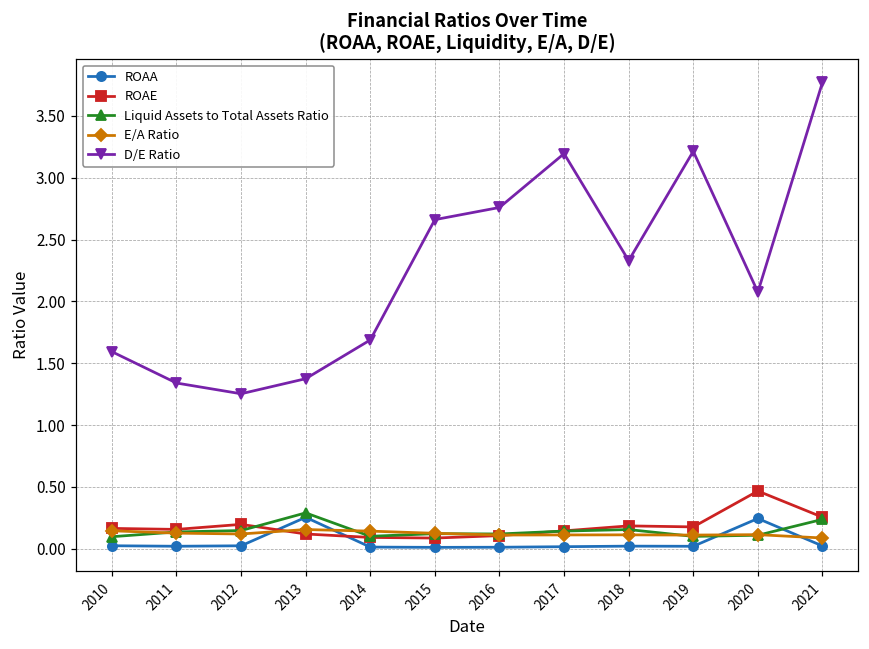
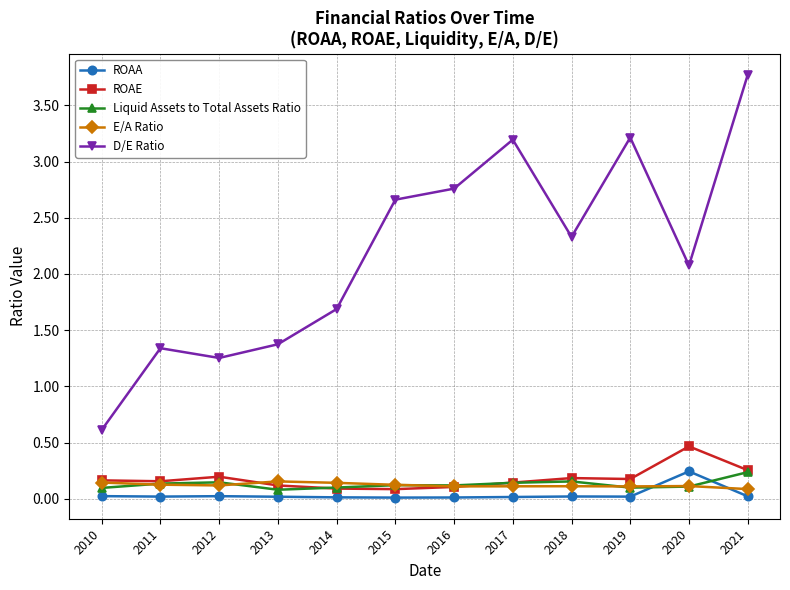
  {
    "ROAA": {
      "2010": 0.02,
      "2011": 0.02,
      "2012": 0.02,
-     "2013": 0.25,
+     "2013": 0.02,
      "2014": 0.01,
      "2015": 0.01,
      "2016": 0.01,
      "2017": 0.02,
      "2018": 0.02,
      "2019": 0.02,
      "2020": 0.24,
      "2021": 0.02
    },
    "ROAE": {
      "2012": 0.20,
      "2013": 0.12,
      "2015": 0.09,
      "2018": 0.18,
      "2019": 0.18,
      "2020": 0.47
    },
    "Liquid Assets to Total Assets Ratio": {
      "2010": 0.10,
      "2012": 0.15,
-     "2013": 0.29,
+     "2013": 0.08,
      "2018": 0.15
    },
    "E/A Ratio": {
      "2012": 0.12,
      "2013": 0.15,
      "2014": 0.14,
      "2017": 0.11,
      "2018": 0.11,
      "2021": 0.09
    },
    "D/E Ratio": {
-     "2010": 1.59,
+     "2010": 0.61,
      "2011": 1.34,
      "2012": 1.25,
      "2013": 1.37,
      "2014": 1.69,
      "2015": 2.66,
      "2016": 2.76,
      "2017": 3.19,
      "2018": 2.33,
      "2019": 3.21,
      "2020": 2.08,
      "2021": 3.77
    }
  }
